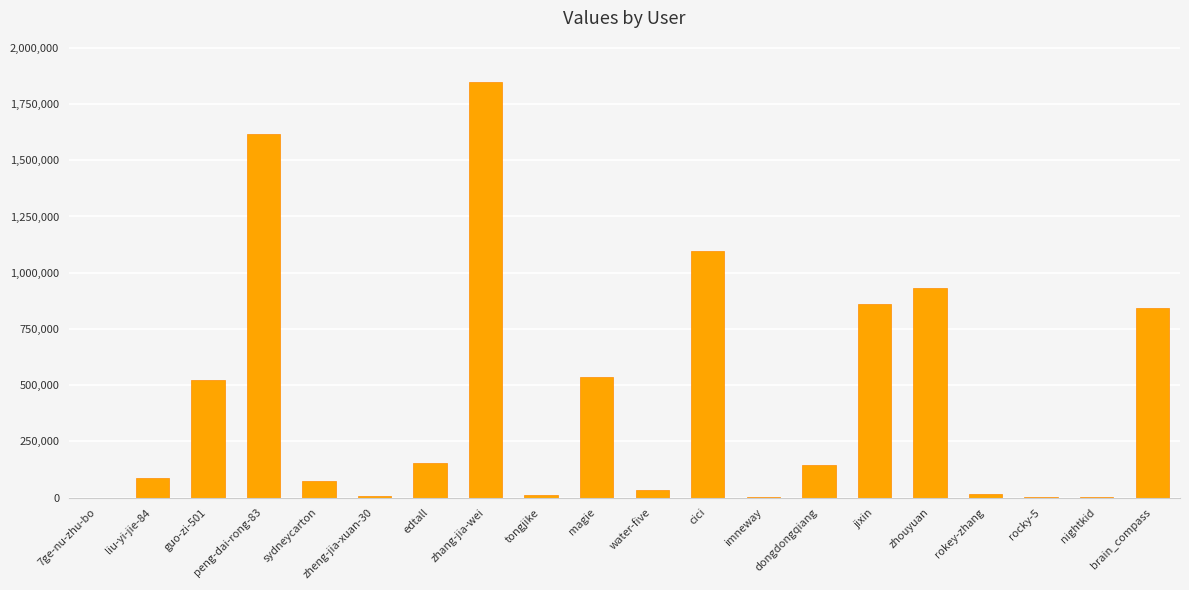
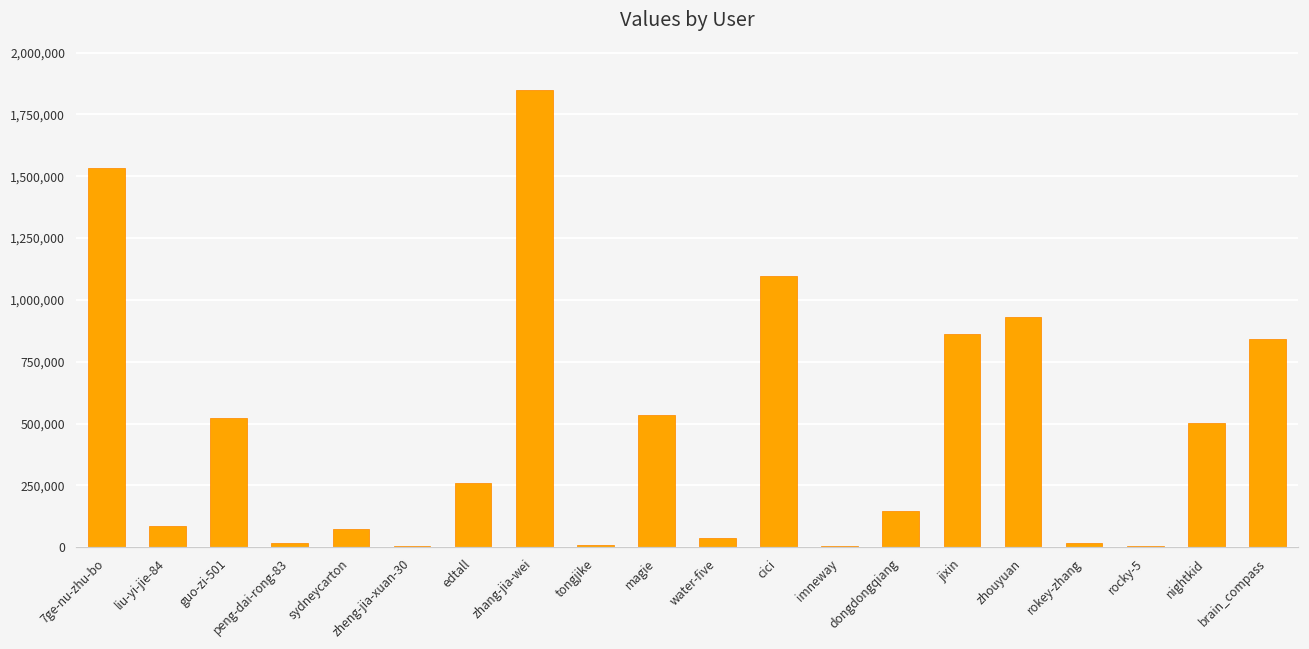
  {
-   "7ge-nu-zhu-bo": "0",
+   "7ge-nu-zhu-bo": "1,530,000",
    "liu-yi-jie-84": "90,000",
    "guo-zi-501": "520,000",
-   "peng-dai-rong-83": "1,620,000",
+   "peng-dai-rong-83": "20,000",
    "sydneycarton": "80,000",
-   "edtall": "150,000",
+   "edtall": "260,000",
    "zhang-jia-wei": "1,850,000",
    "magie": "540,000",
    "water-five": "40,000",
    "cici": "1,100,000",
    "dongdongqiang": "150,000",
    "jixin": "860,000",
    "zhouyuan": "930,000",
    "rokey-zhang": "20,000",
-   "nightkid": "0",
+   "nightkid": "500,000",
    "brain_compass": "840,000"
  }
